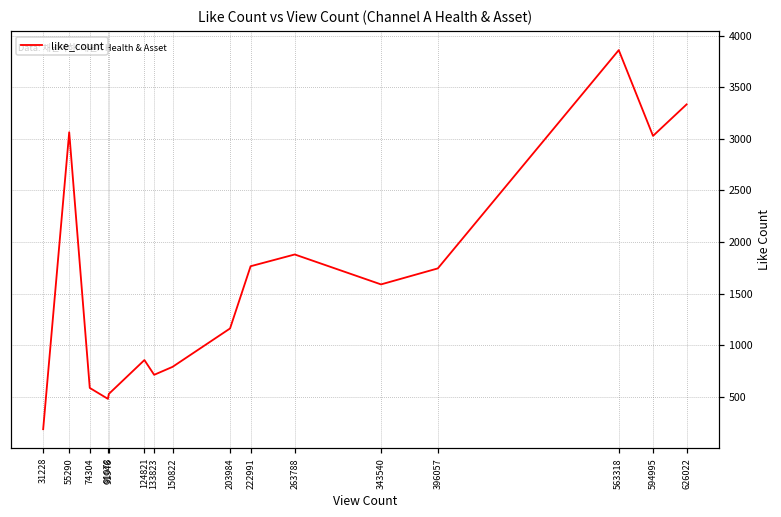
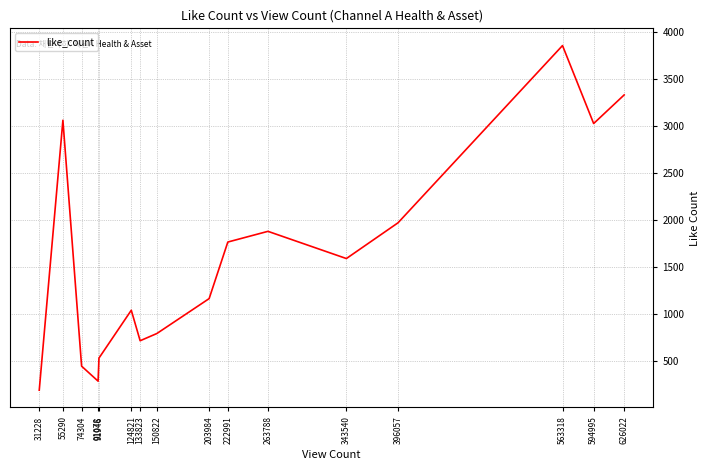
  {
    "31228": 200,
    "55290": 3100,
-   "74304": 600,
-   "91078": 500,
+   "74304": 400,
+   "91078": 300,
    "91946": 500,
-   "124821": 900,
+   "124821": 1000,
    "133823": 700,
    "150822": 800,
    "203984": 1200,
    "222991": 1800,
    "263788": 1900,
    "343540": 1600,
-   "396057": 1700,
+   "396057": 2000,
    "563318": 3900,
    "594995": 3000,
    "626022": 3300
  }
